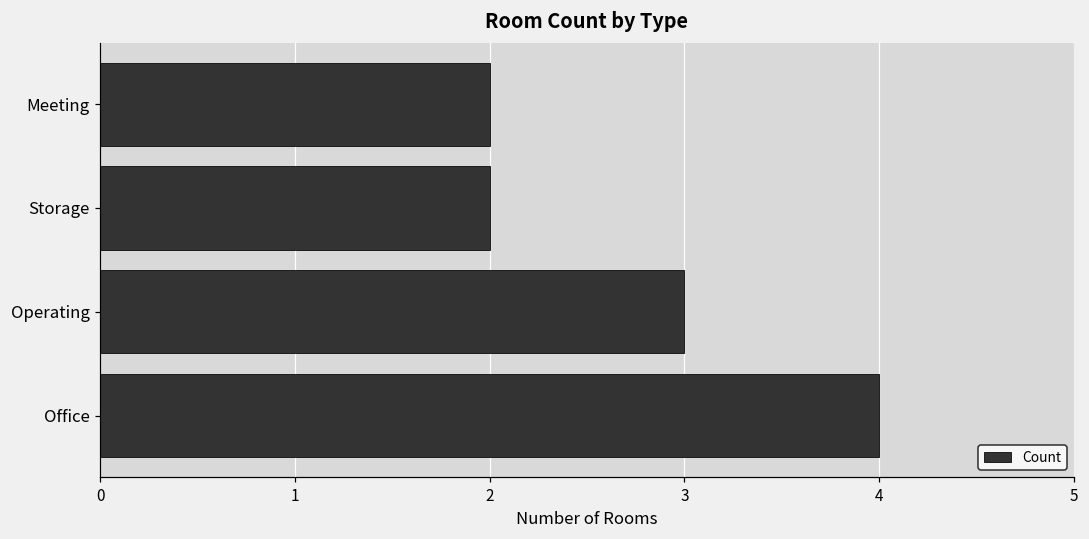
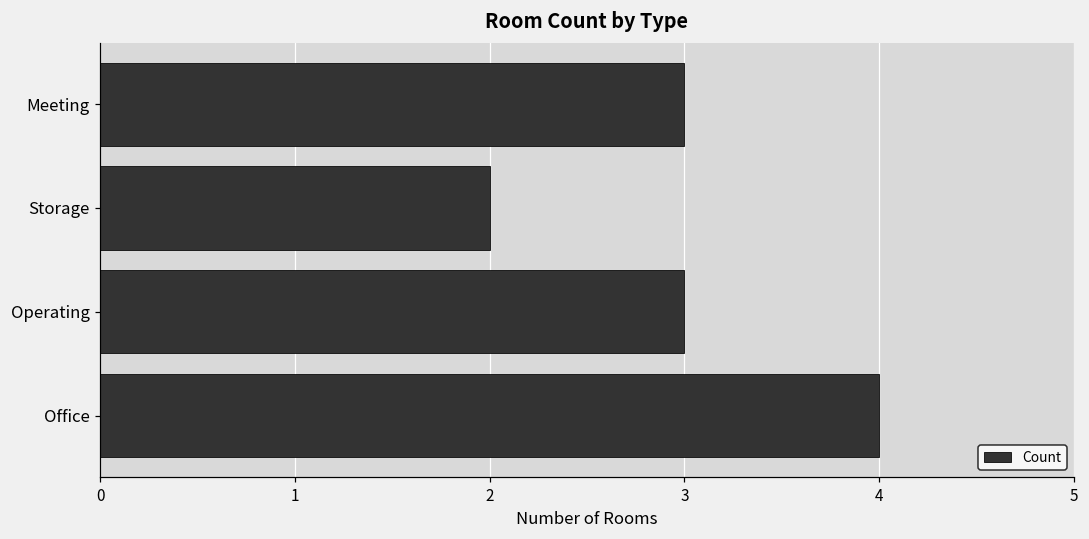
  {
-   "Meeting": 2,
+   "Meeting": 3,
    "Storage": 2,
    "Operating": 3,
    "Office": 4
  }
